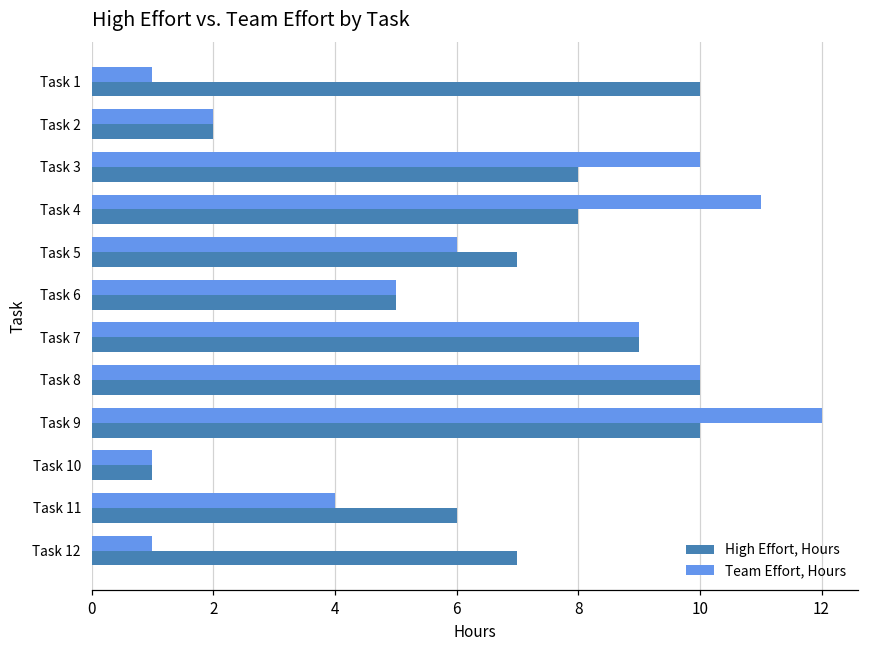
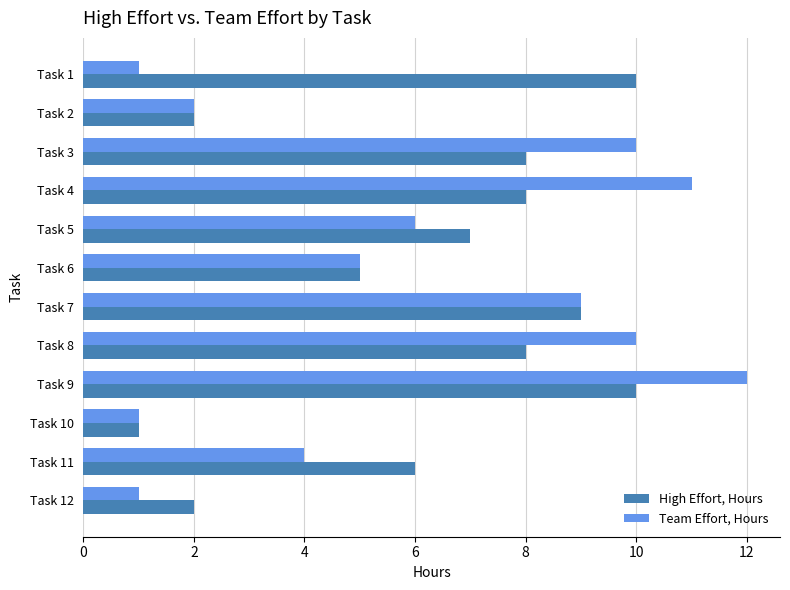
  {
    "High Effort, Hours": {
      "Task 1": 10,
      "Task 2": 2,
      "Task 3": 8,
      "Task 4": 8,
      "Task 5": 7,
      "Task 6": 5,
      "Task 7": 9,
-     "Task 8": 10,
+     "Task 8": 8,
      "Task 9": 10,
      "Task 10": 1,
      "Task 11": 6,
-     "Task 12": 7
+     "Task 12": 2
    },
    "Team Effort, Hours": {
      "Task 1": 1,
      "Task 2": 2,
      "Task 3": 10,
      "Task 4": 11,
      "Task 5": 6,
      "Task 6": 5,
      "Task 7": 9,
      "Task 8": 10,
      "Task 9": 12,
      "Task 10": 1,
      "Task 11": 4,
      "Task 12": 1
    }
  }
